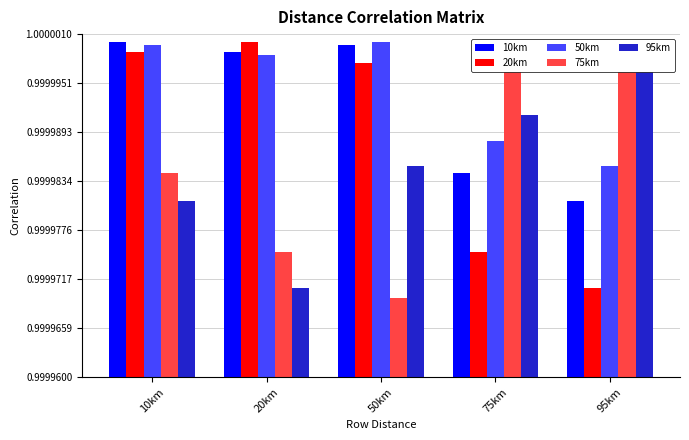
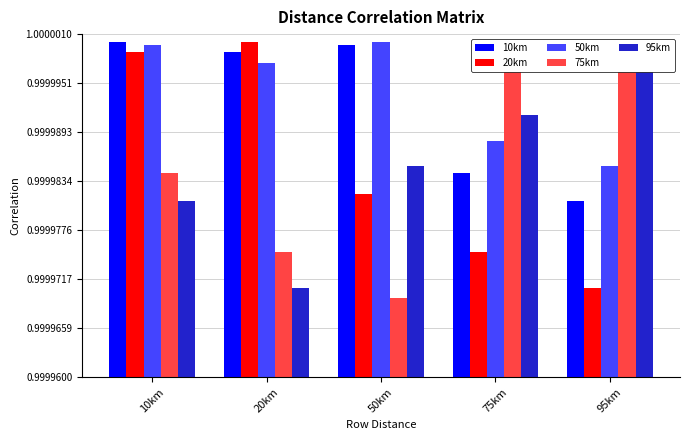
  {
    "10km": {
      "10km": 1.000000,
      "20km": 0.999999,
      "50km": 1.000000,
      "75km": 0.999984,
      "95km": 0.999981
    },
    "20km": {
      "10km": 0.999999,
      "20km": 1.000000,
-     "50km": 0.999998,
+     "50km": 0.999982,
      "75km": 0.999975,
      "95km": 0.999971
    },
    "50km": {
      "10km": 1.000000,
-     "20km": 0.999999,
+     "20km": 0.999998,
      "50km": 1.000000,
      "75km": 0.999988,
      "95km": 0.999985
    },
    "75km": {
      "10km": 0.999984,
      "20km": 0.999975,
      "50km": 0.999969
    },
    "95km": {
      "10km": 0.999981,
      "20km": 0.999971,
      "50km": 0.999985,
      "75km": 0.999991
    }
  }
